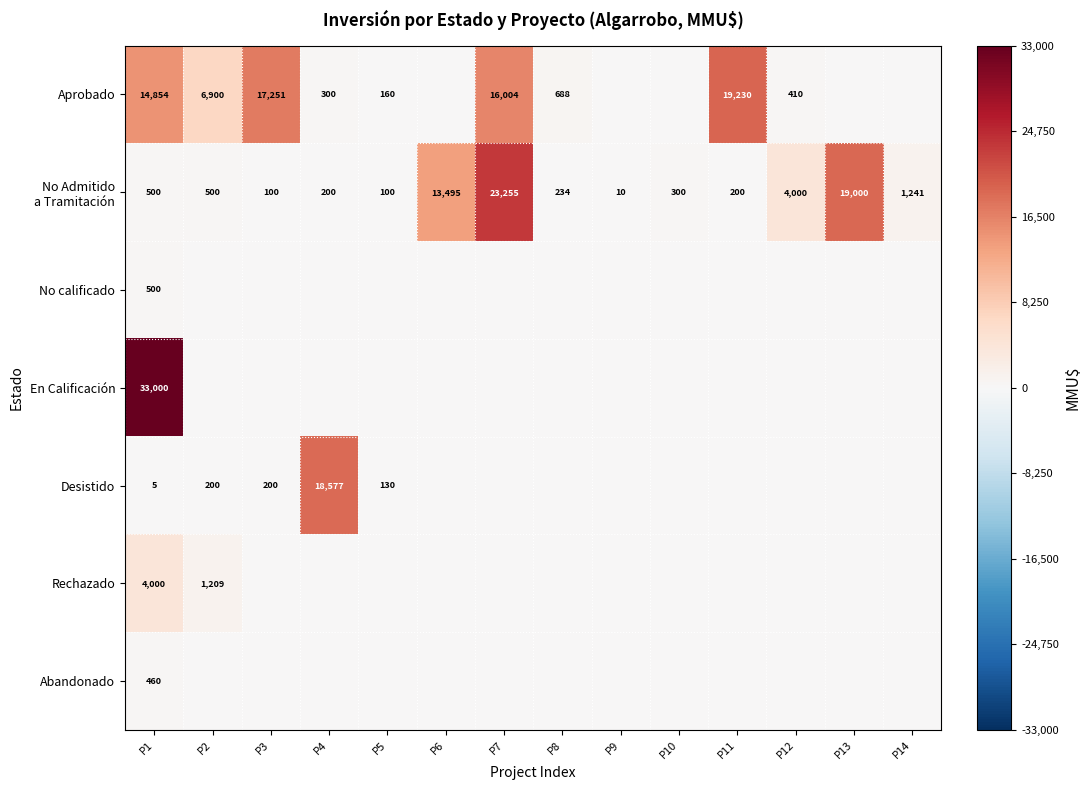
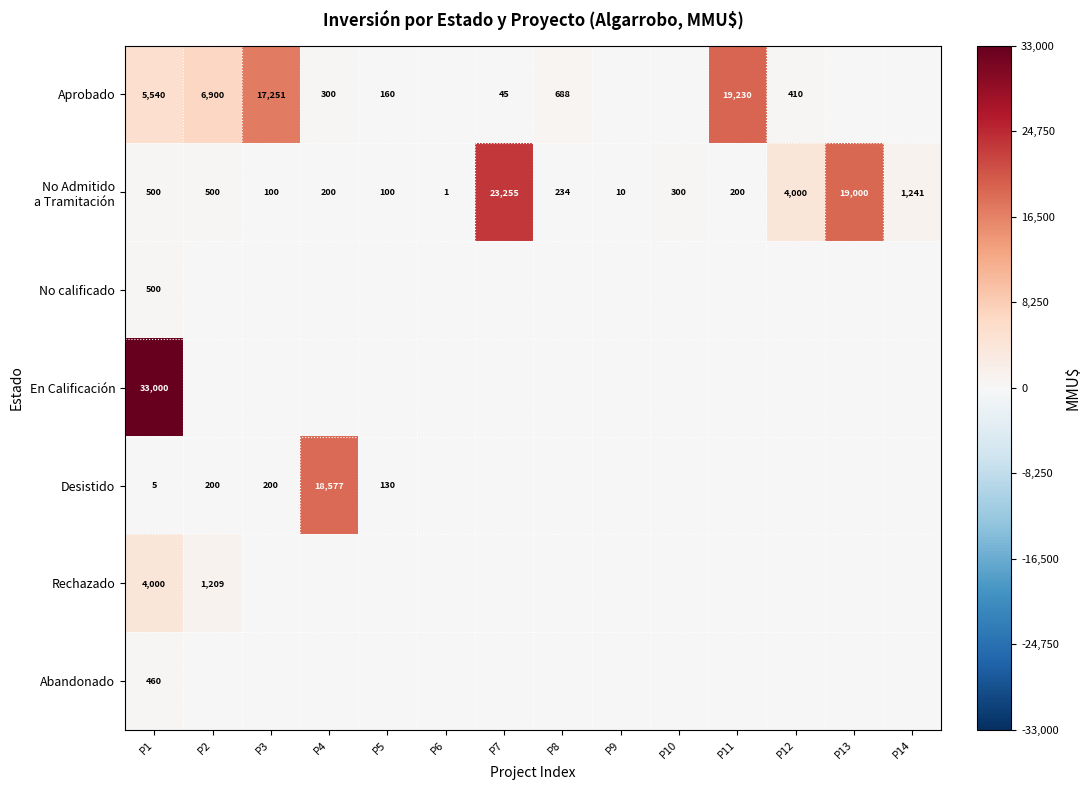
  {
    "Aprobado": {
-     "P1": "14,854",
+     "P1": "5,540",
      "P2": "6,900",
      "P3": "17,251",
      "P4": "300",
      "P5": "160",
-     "P7": "16,004",
+     "P7": "45",
      "P8": "688",
      "P11": "19,230",
      "P12": "410"
    },
    "No Admitido a Tramitación": {
      "P1": "500",
      "P2": "500",
      "P3": "100",
      "P4": "200",
      "P5": "100",
-     "P6": "13,495",
+     "P6": "1",
      "P7": "23,255",
      "P8": "234",
      "P9": "10",
      "P10": "300",
      "P11": "200",
      "P12": "4,000",
      "P13": "19,000",
      "P14": "1,241"
    },
    "No calificado": {
      "P1": "500"
    },
    "En Calificación": {
      "P1": "33,000"
    },
    "Desistido": {
      "P1": "5",
      "P2": "200",
      "P3": "200",
      "P4": "18,577",
      "P5": "130"
    },
    "Rechazado": {
      "P1": "4,000",
      "P2": "1,209"
    },
    "Abandonado": {
      "P1": "460"
    }
  }
